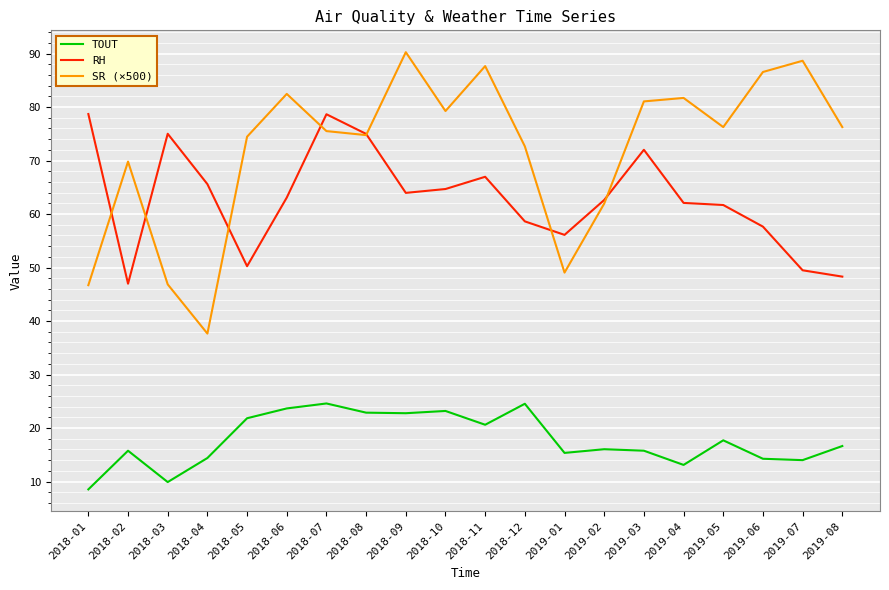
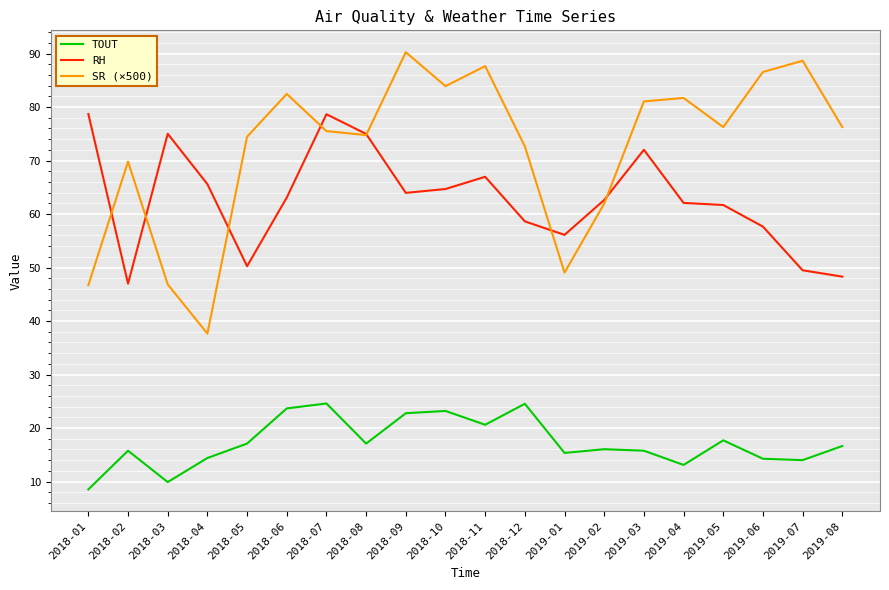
  {
    "TOUT": {
      "2018-01": 9,
      "2018-02": 16,
      "2018-03": 10,
      "2018-04": 14,
-     "2018-05": 22,
+     "2018-05": 17,
      "2018-06": 24,
      "2018-07": 25,
-     "2018-08": 23,
+     "2018-08": 17,
      "2018-09": 23,
      "2018-10": 23,
      "2018-11": 21,
      "2018-12": 25,
      "2019-01": 15,
      "2019-02": 16,
      "2019-03": 16,
      "2019-04": 13,
      "2019-05": 18,
      "2019-06": 14,
      "2019-07": 14,
      "2019-08": 17
    },
    "RH": {
      "2018-01": 79,
      "2018-02": 47,
      "2018-03": 75,
      "2018-04": 66,
      "2018-05": 50,
      "2018-06": 63,
      "2018-07": 79,
      "2018-09": 64,
      "2018-10": 65,
      "2018-11": 67,
      "2018-12": 59,
      "2019-01": 56,
      "2019-02": 63,
      "2019-03": 72,
      "2019-04": 62,
      "2019-05": 62,
      "2019-06": 58,
      "2019-07": 49,
      "2019-08": 48
    },
    "SR (×500)": {
      "2018-01": 47,
      "2018-02": 70,
      "2018-03": 47,
      "2018-04": 38,
      "2018-05": 74,
      "2018-06": 82,
      "2018-07": 76,
      "2018-09": 90,
-     "2018-10": 79,
+     "2018-10": 84,
      "2018-11": 88,
      "2018-12": 73,
      "2019-01": 49,
      "2019-02": 62,
      "2019-03": 81,
      "2019-04": 82,
      "2019-05": 76,
      "2019-06": 87,
      "2019-07": 89,
      "2019-08": 76
    }
  }
